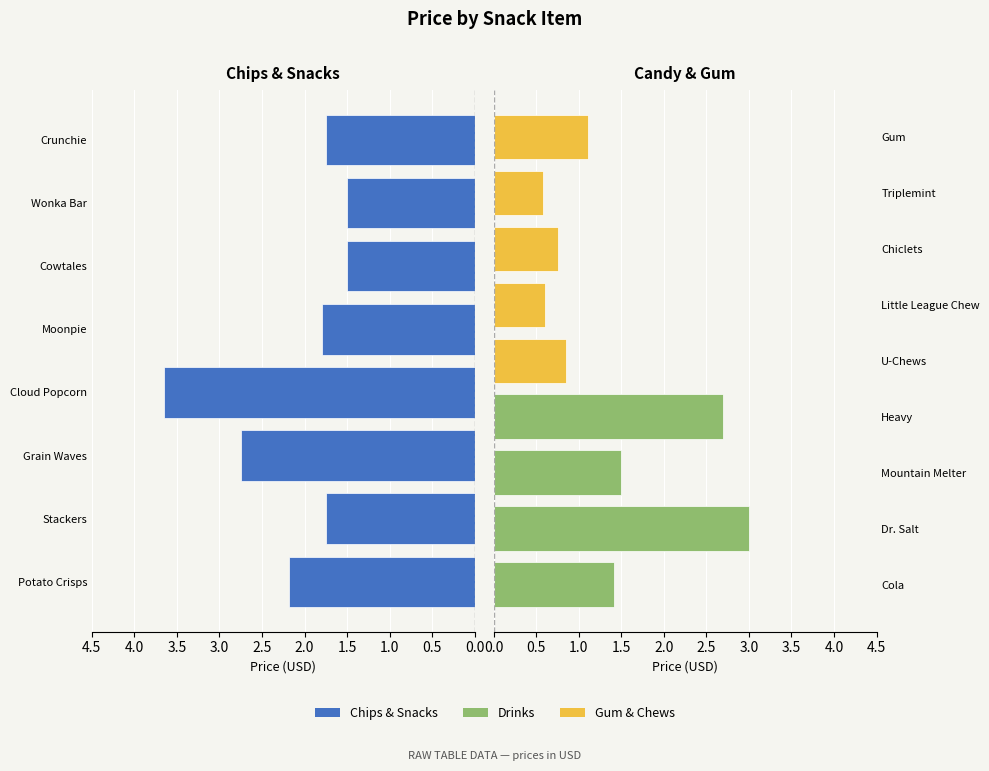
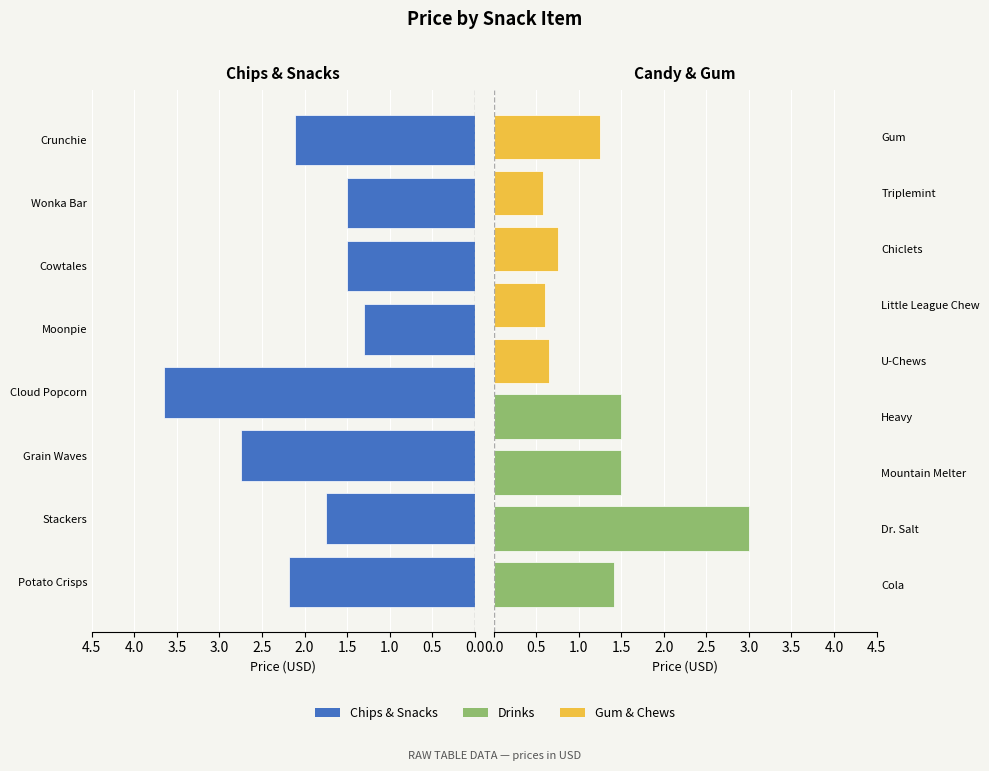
  {
    "Chips & Snacks": {
-     "Crunchie": 1.8,
+     "Crunchie": 2.1,
      "Wonka Bar": 1.5,
      "Cowtales": 1.5,
-     "Moonpie": 1.8,
+     "Moonpie": 1.3,
      "Cloud Popcorn": 3.7,
      "Grain Waves": 2.8,
      "Stackers": 1.8,
      "Potato Crisps": 2.2
    },
    "Candy & Gum": {
-     "Gum": 1.1,
+     "Gum": 1.3,
      "Triplemint": 0.6,
      "Chiclets": 0.8,
      "Little League Chew": 0.6,
-     "U-Chews": 0.9,
-     "Heavy": 2.7,
+     "U-Chews": 0.7,
+     "Heavy": 1.5,
      "Mountain Melter": 1.5,
      "Dr. Salt": 3.0,
      "Cola": 1.4
    }
  }
